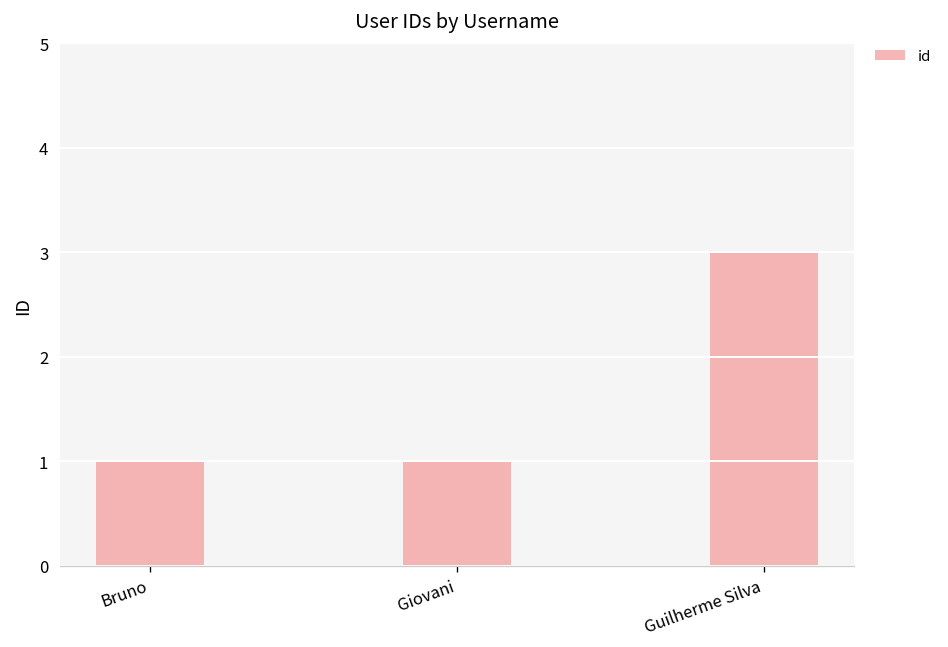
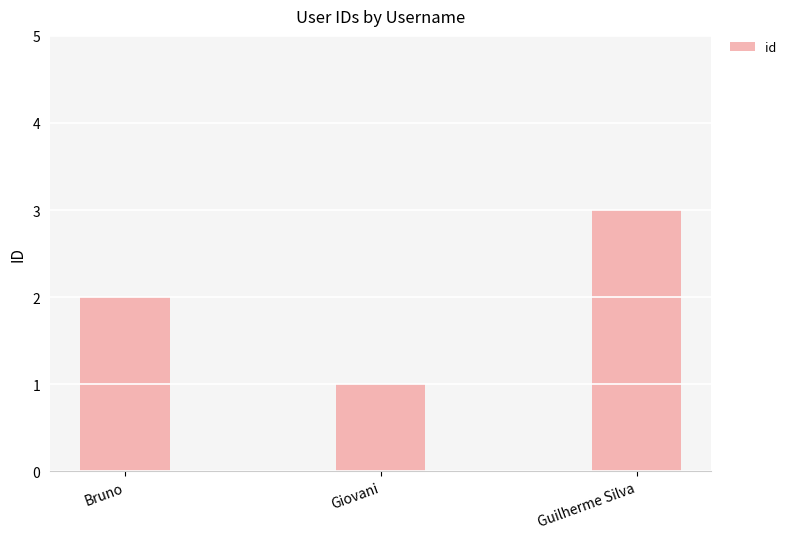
  {
-   "Bruno": 1,
+   "Bruno": 2,
    "Giovani": 1,
    "Guilherme Silva": 3
  }
